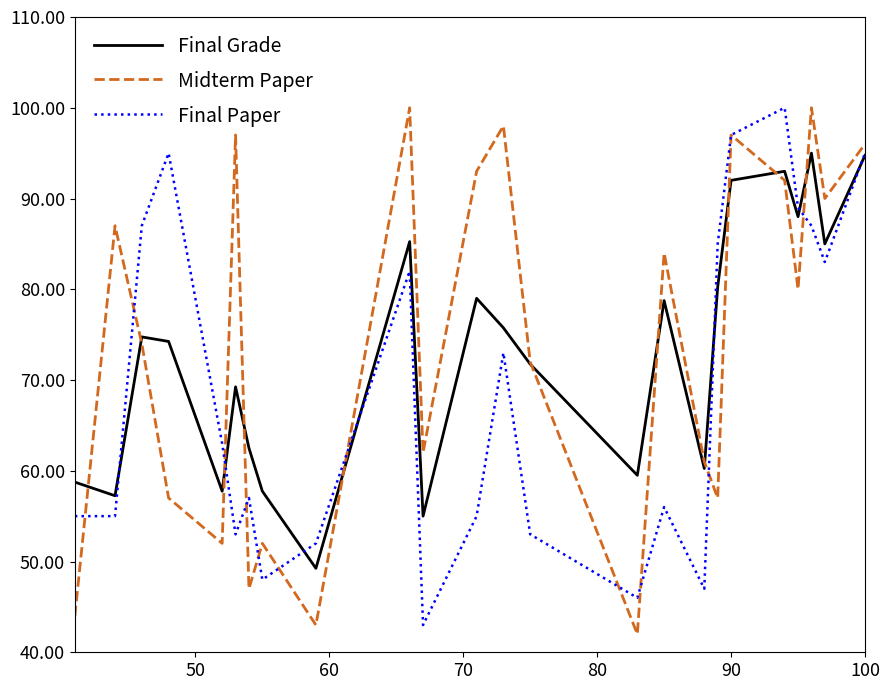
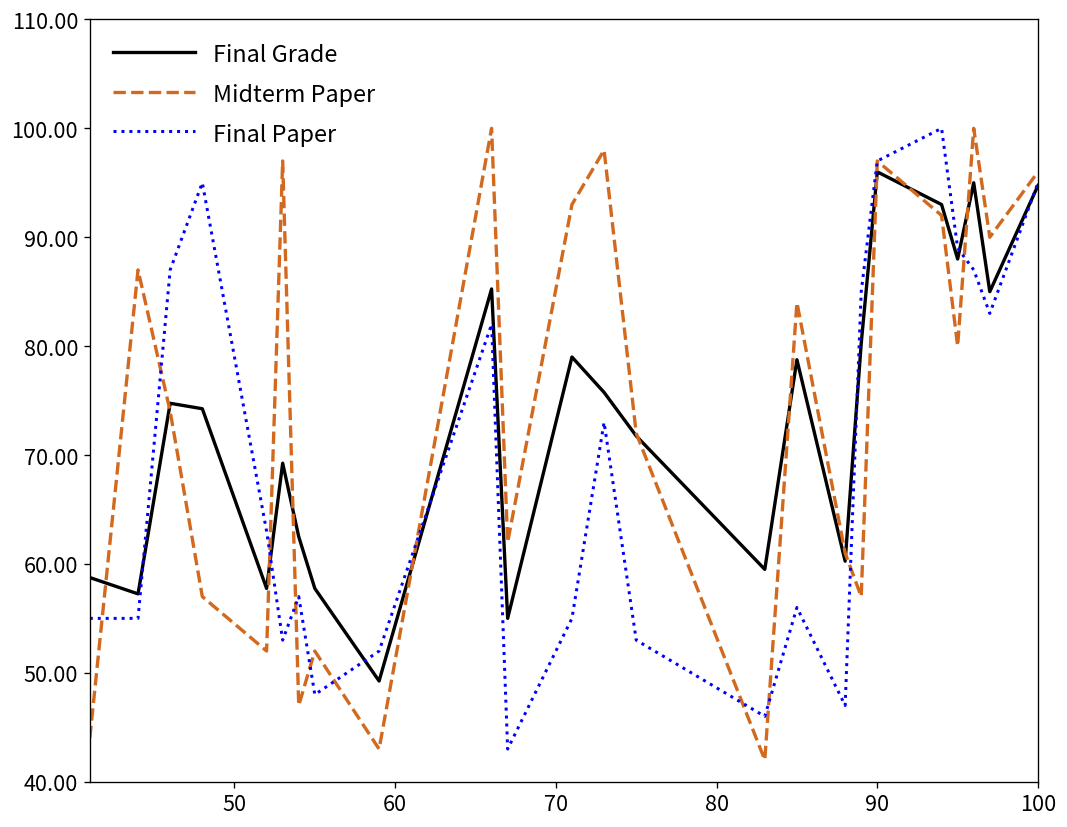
  {
    "Final Grade": {
-     "90": 92
+     "90": 96
    },
    "Midterm Paper": {
      "100": 96
    }
  }
